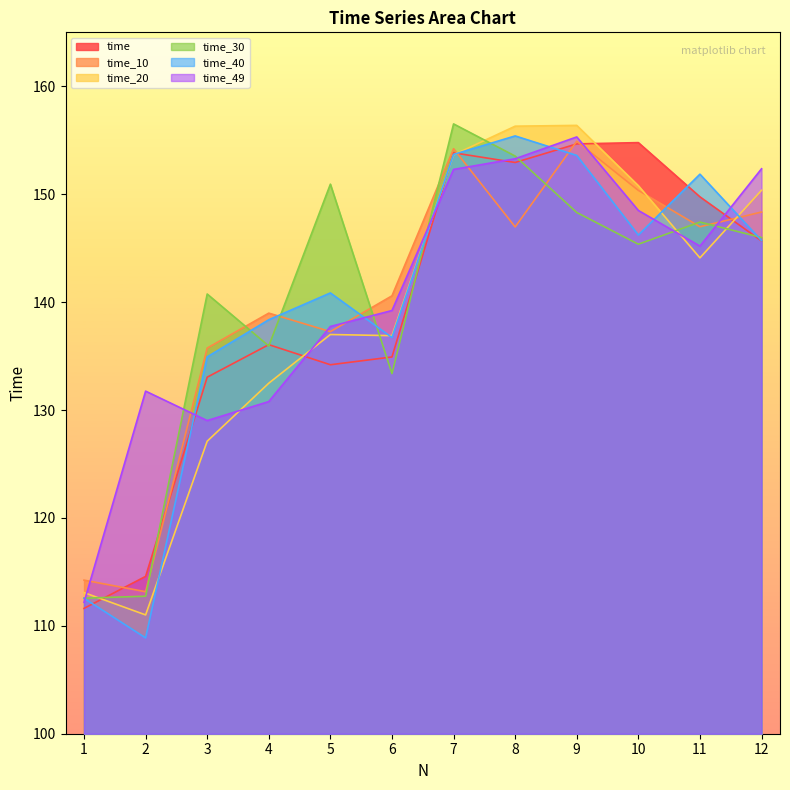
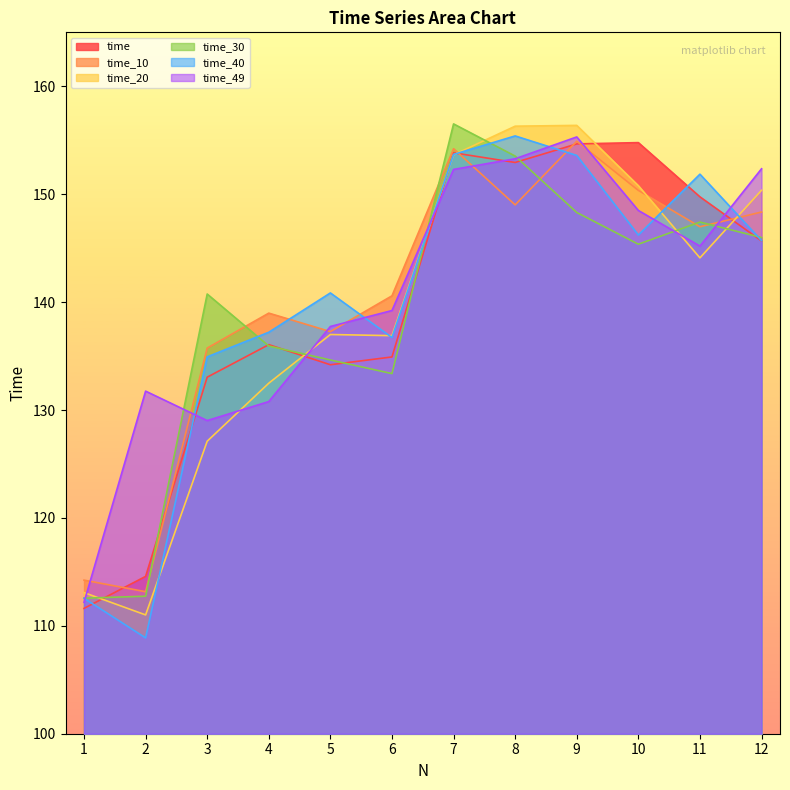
  {
    "time": {
      "1": 111.6,
      "2": 114.6,
      "3": 133.0,
      "5": 134.2,
      "6": 134.9,
      "8": 152.9,
      "9": 154.7,
      "10": 154.8,
      "11": 149.8
    },
    "time_10": {
      "1": 114.2,
      "2": 113.2,
      "3": 135.7,
      "4": 139.0,
      "5": 137.3,
      "6": 140.6,
      "7": 154.2,
-     "8": 147.0,
+     "8": 149.0,
      "9": 154.9,
      "10": 150.4,
      "11": 147.0,
      "12": 148.3
    },
    "time_20": {
      "1": 113.1,
      "2": 111.0,
      "3": 127.1,
      "4": 132.5,
      "5": 137.0,
      "8": 156.3,
      "9": 156.4,
      "10": 150.8,
      "11": 144.1,
      "12": 150.4
    },
    "time_30": {
      "2": 112.7,
      "3": 140.7,
-     "5": 150.9,
+     "5": 134.6,
      "6": 133.4,
      "7": 156.5,
      "8": 153.5,
      "9": 148.3,
      "10": 145.4,
      "11": 147.4,
      "12": 146.0
    },
    "time_40": {
      "2": 108.9,
      "3": 134.9,
-     "4": 138.4,
+     "4": 137.2,
      "5": 140.8,
      "8": 155.4,
      "9": 153.6,
      "10": 146.2,
      "11": 151.9
    },
    "time_49": {
      "1": 112.2,
      "2": 131.7,
      "3": 129.0,
      "4": 130.8,
      "5": 137.7,
      "6": 139.2,
      "7": 152.3,
      "8": 153.3,
      "9": 155.3,
      "10": 148.5,
      "11": 145.2,
      "12": 152.4
    }
  }
